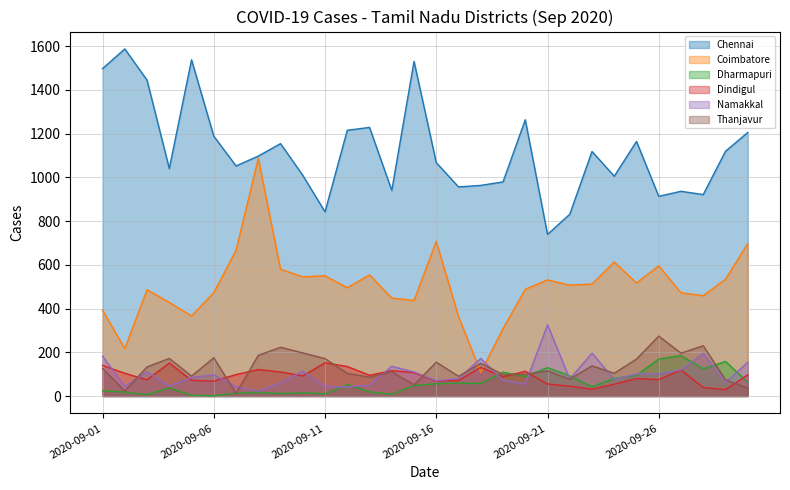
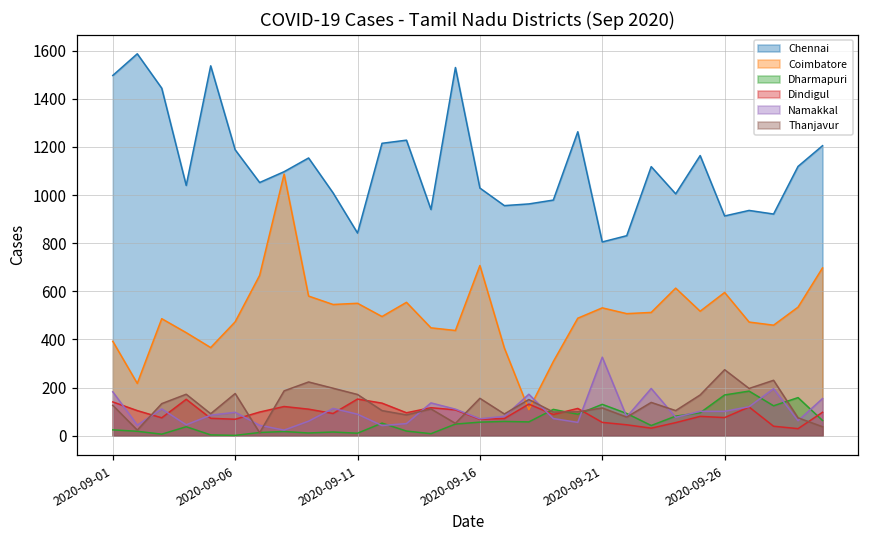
  {
    "Chennai": {
      "2020-09-01": 1500,
      "2020-09-06": 1190,
      "2020-09-11": 840,
-     "2020-09-16": 1070,
-     "2020-09-21": 740,
+     "2020-09-16": 1030,
+     "2020-09-21": 810,
      "2020-09-26": 910
    },
    "Dharmapuri": {
      "2020-09-01": 20,
      "2020-09-06": 0,
      "2020-09-11": 10,
      "2020-09-16": 60,
      "2020-09-21": 130,
      "2020-09-26": 170
    },
    "Namakkal": {
      "2020-09-01": 180,
      "2020-09-06": 100,
-     "2020-09-11": 40,
+     "2020-09-11": 90,
      "2020-09-21": 330,
      "2020-09-26": 100
    }
  }
